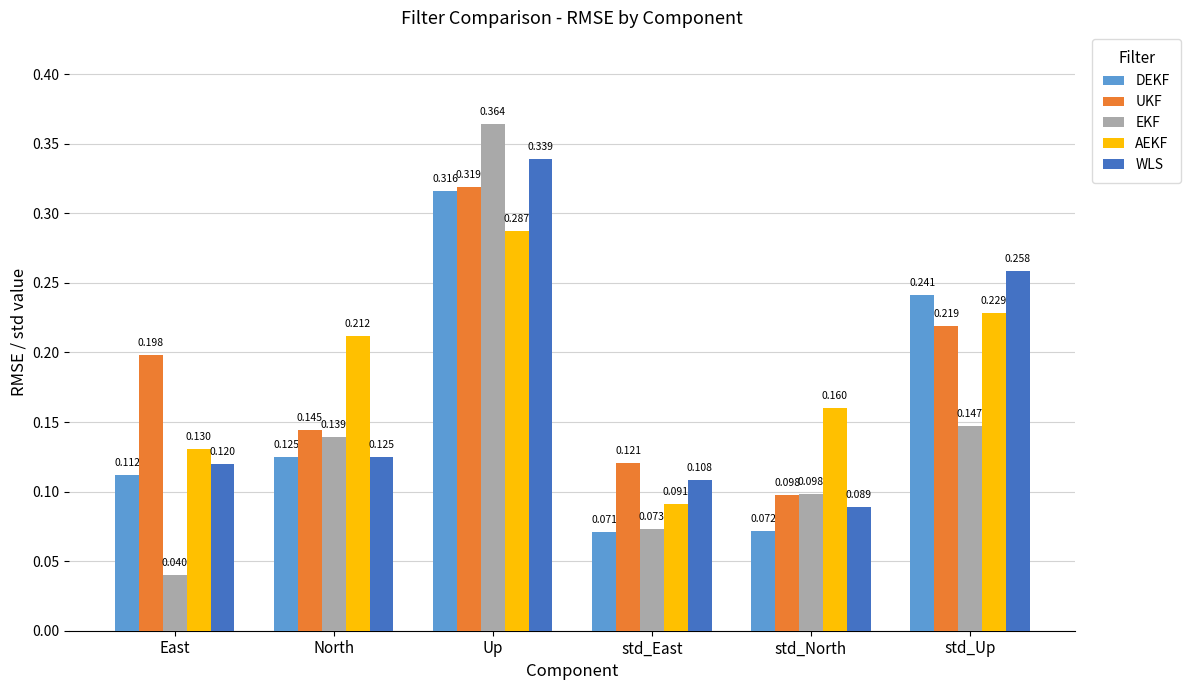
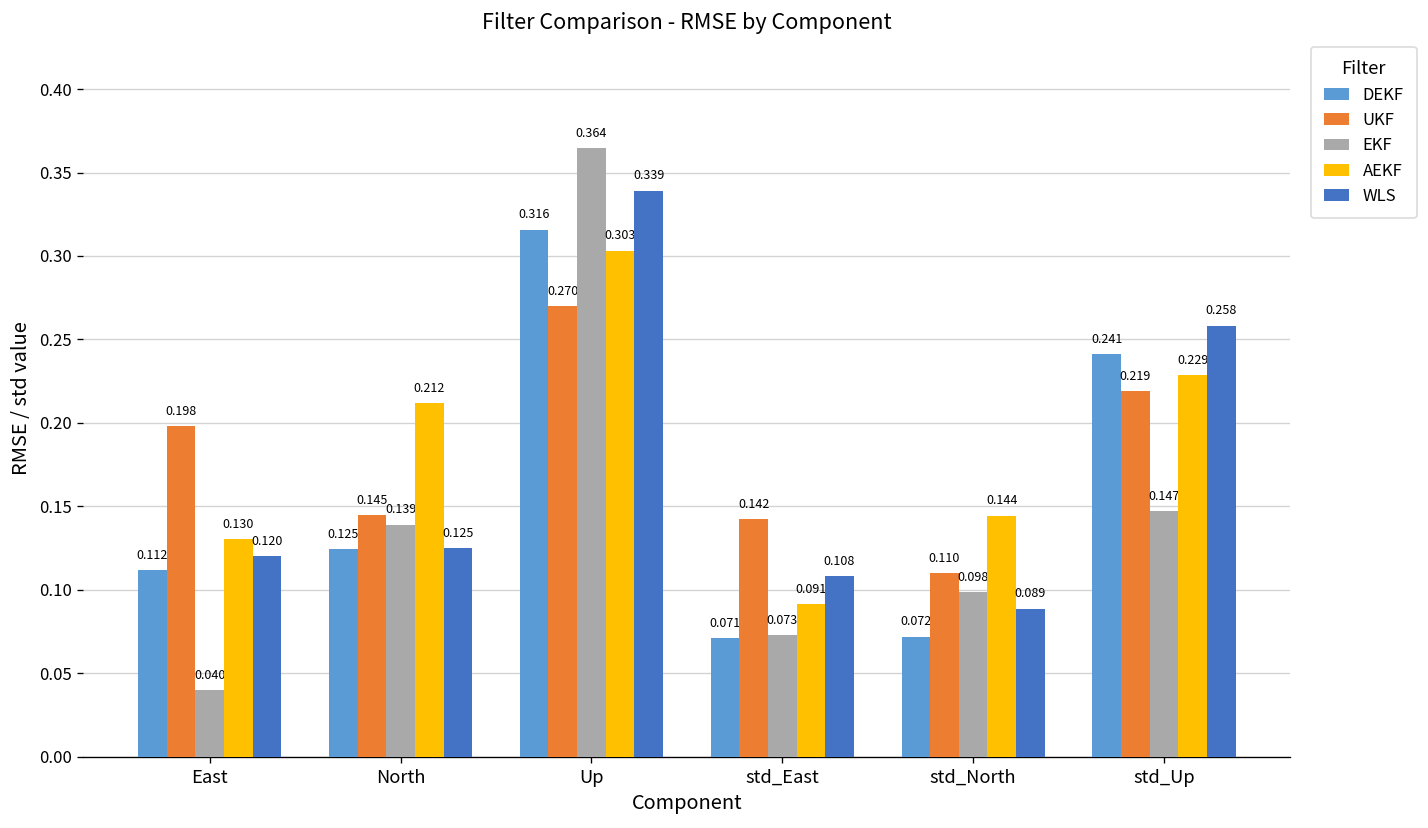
  {
    "UKF": {
      "East": 0.198,
      "North": 0.145,
-     "Up": 0.319,
-     "std_East": 0.121,
-     "std_North": 0.098,
+     "Up": 0.270,
+     "std_East": 0.142,
+     "std_North": 0.110,
      "std_Up": 0.219
    },
    "EKF": {
      "East": 0.040,
      "North": 0.139,
      "Up": 0.364,
      "std_East": 0.073,
      "std_North": 0.098,
      "std_Up": 0.147
    },
    "AEKF": {
      "East": 0.130,
      "North": 0.212,
-     "Up": 0.287,
+     "Up": 0.303,
      "std_East": 0.091,
-     "std_North": 0.160,
+     "std_North": 0.144,
      "std_Up": 0.229
    }
  }
